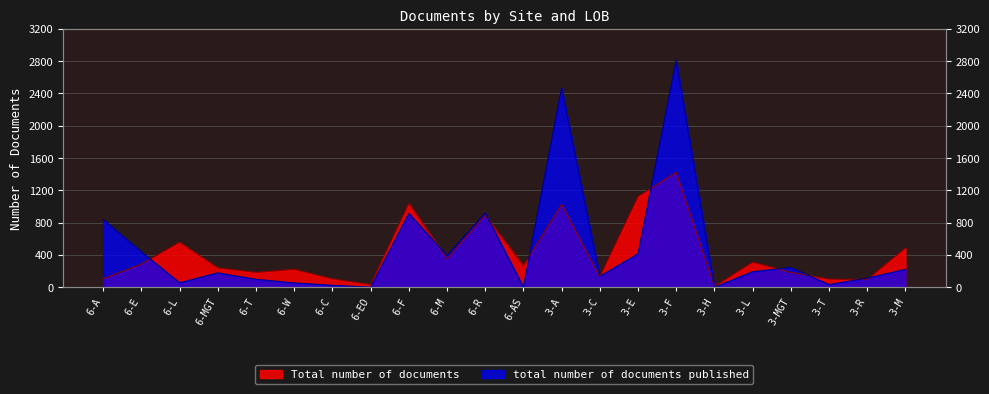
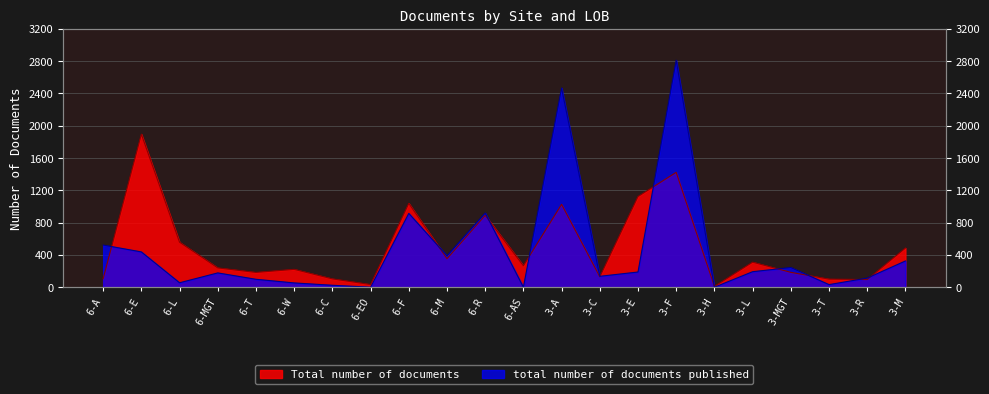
  {
    "Total number of documents": {
      "6-A": 100,
-     "6-E": 300,
+     "6-E": 1900,
      "6-L": 600,
      "6-MGT": 200,
      "6-T": 200,
      "6-W": 200,
      "6-C": 100,
      "6-EO": 0,
      "6-F": 1000,
      "6-M": 400,
      "6-AS": 300,
      "3-A": 1000,
      "3-E": 1100,
      "3-F": 1400,
      "3-L": 300,
      "3-MGT": 200,
      "3-T": 100,
      "3-M": 500
    },
    "total number of documents published": {
-     "6-A": 800,
+     "6-A": 500,
      "6-E": 400,
      "6-L": 100,
      "6-MGT": 200,
      "6-T": 100,
      "6-W": 100,
      "6-C": 0,
      "6-EO": 0,
      "6-F": 900,
      "6-M": 400,
      "6-AS": 0,
      "3-A": 2500,
-     "3-E": 400,
+     "3-E": 200,
      "3-F": 2800,
      "3-L": 200,
      "3-MGT": 200,
      "3-T": 0,
-     "3-M": 200
+     "3-M": 300
    }
  }
